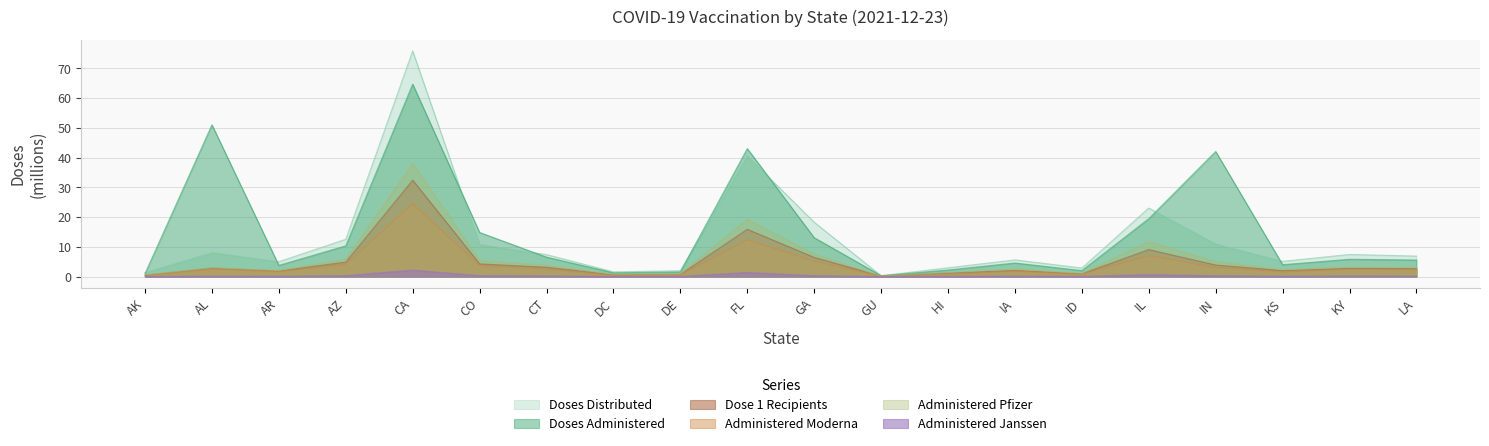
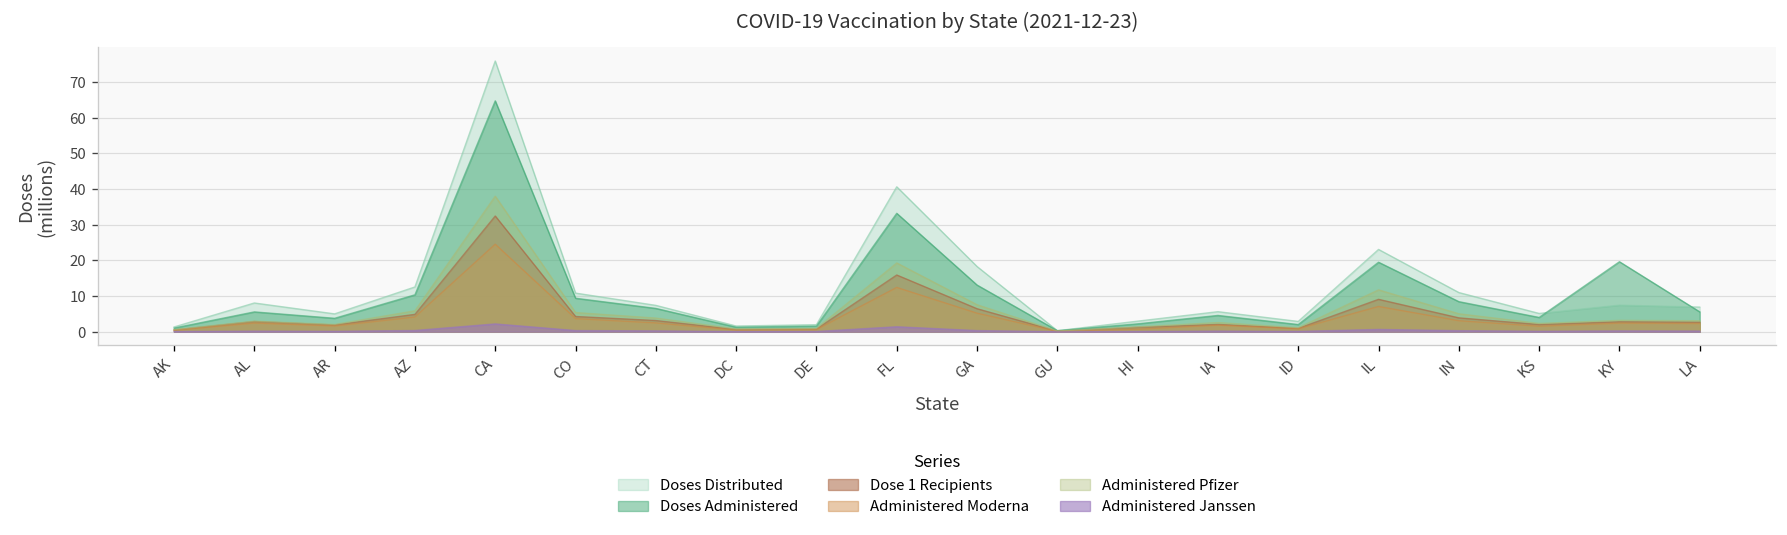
  {
    "Doses Administered": {
-     "AL": 51,
+     "AL": 6,
      "AR": 4,
      "AZ": 10,
      "CA": 65,
-     "CO": 15,
+     "CO": 9,
      "CT": 7,
-     "FL": 43,
+     "FL": 33,
      "GA": 13,
      "IA": 5,
      "ID": 2,
      "IL": 19,
-     "IN": 42,
+     "IN": 8,
      "KS": 4,
-     "KY": 6,
+     "KY": 20,
      "LA": 6
    },
    "Administered Janssen": {
      "AL": 0,
      "AR": 0,
      "AZ": 0,
      "CA": 2,
      "CO": 0,
      "CT": 0,
      "FL": 1,
      "GA": 0,
      "IA": 0,
      "IL": 1,
      "IN": 0,
      "KS": 0,
      "KY": 0,
      "LA": 0
    }
  }
